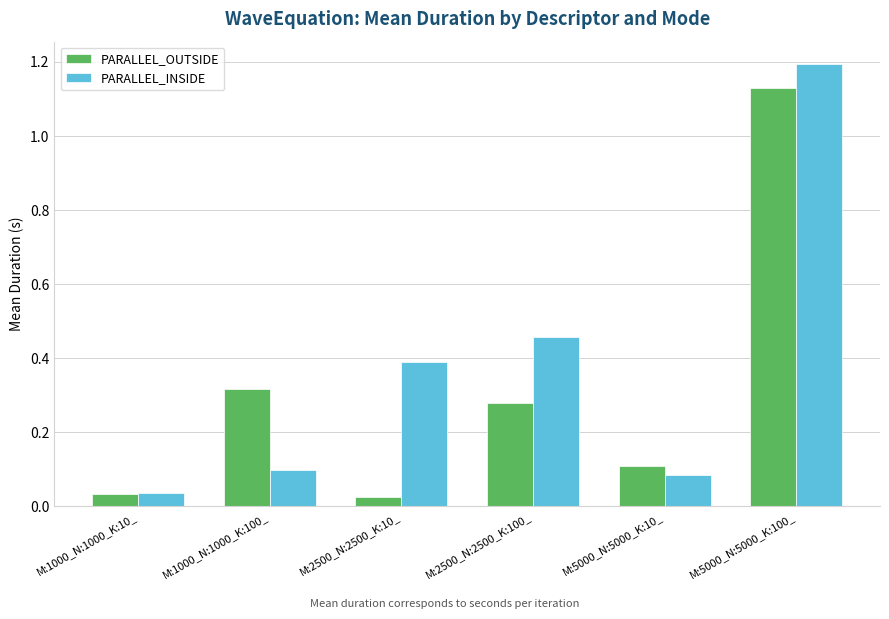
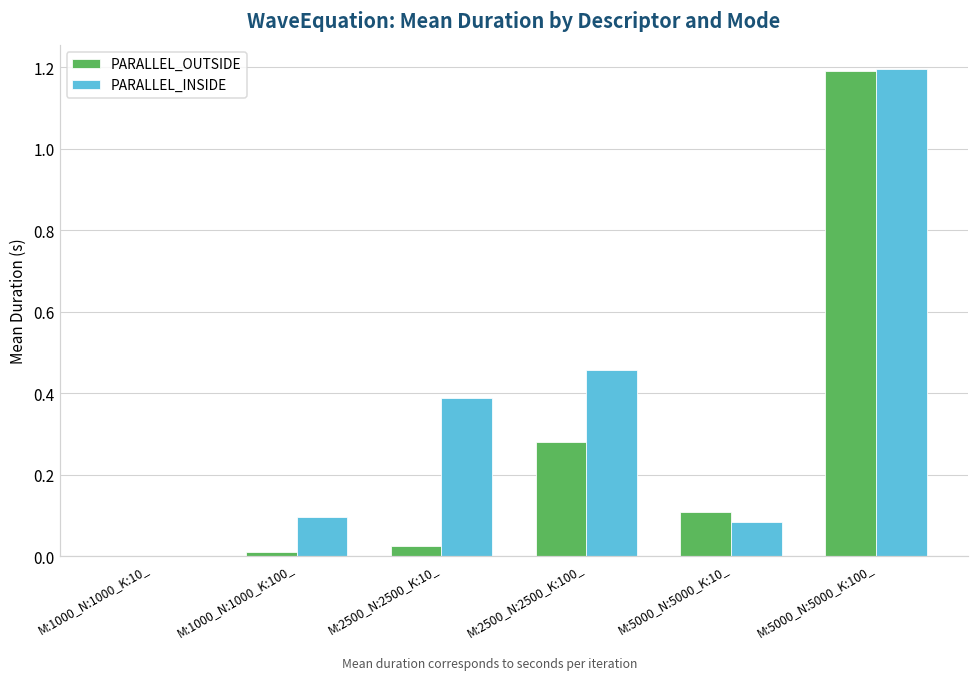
  {
    "PARALLEL_OUTSIDE": {
-     "M:1000_N:1000_K:10_": 0.03,
-     "M:1000_N:1000_K:100_": 0.32,
+     "M:1000_N:1000_K:10_": 0.00,
+     "M:1000_N:1000_K:100_": 0.01,
      "M:2500_N:2500_K:10_": 0.03,
      "M:2500_N:2500_K:100_": 0.28,
      "M:5000_N:5000_K:10_": 0.11,
-     "M:5000_N:5000_K:100_": 1.13
+     "M:5000_N:5000_K:100_": 1.19
    },
    "PARALLEL_INSIDE": {
-     "M:1000_N:1000_K:10_": 0.04,
+     "M:1000_N:1000_K:10_": 0.00,
      "M:1000_N:1000_K:100_": 0.10,
      "M:2500_N:2500_K:10_": 0.39,
      "M:2500_N:2500_K:100_": 0.46,
      "M:5000_N:5000_K:10_": 0.08,
      "M:5000_N:5000_K:100_": 1.20
    }
  }
